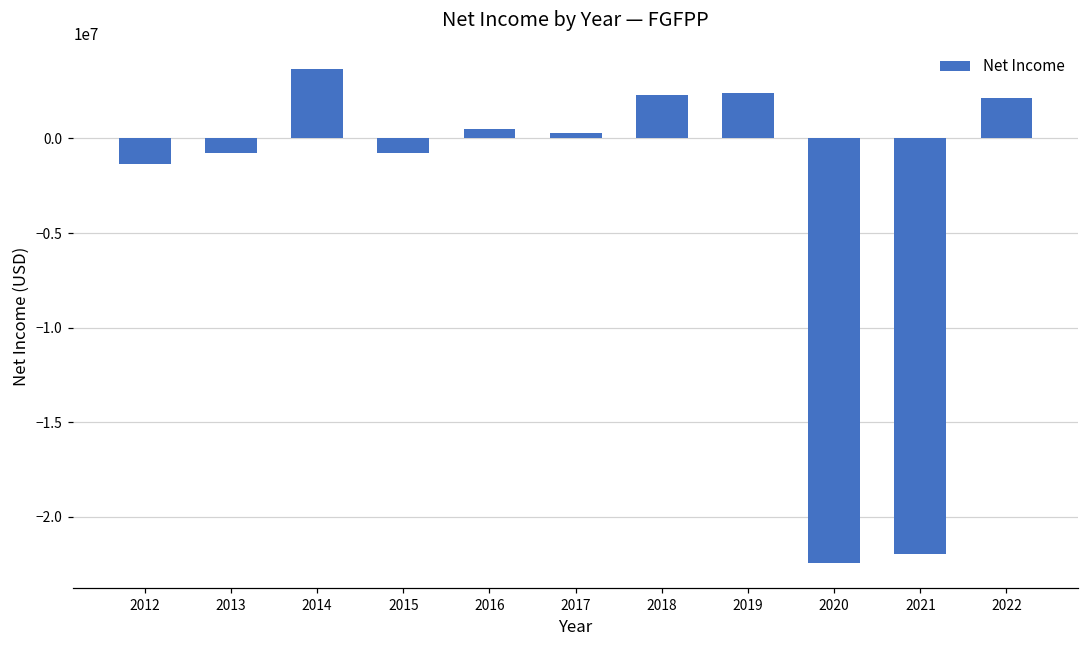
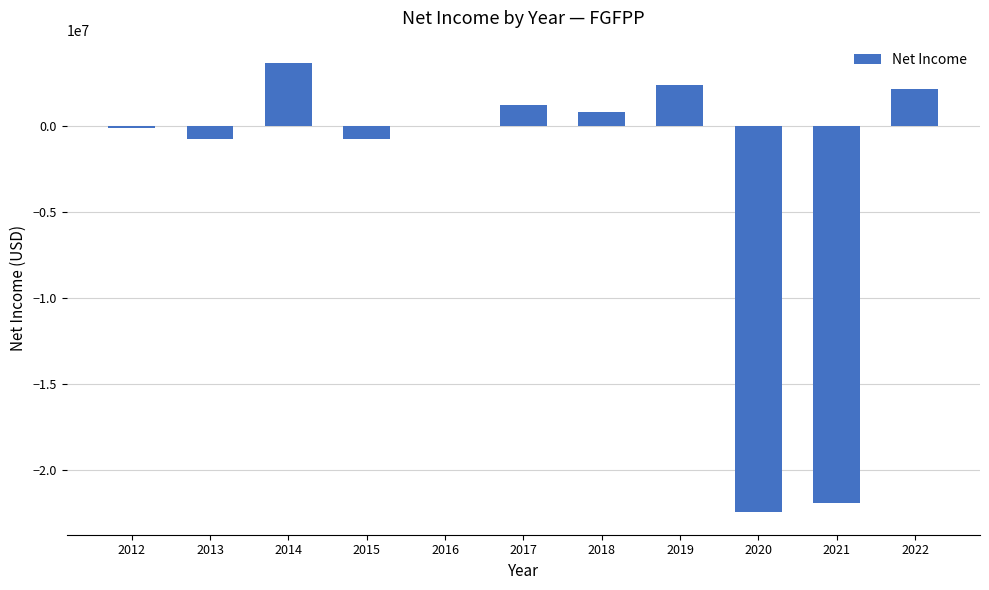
  {
-   "2012": -1300000,
+   "2012": -100000,
    "2013": -700000,
    "2014": 3600000,
    "2015": -800000,
-   "2016": 500000,
-   "2017": 300000,
-   "2018": 2300000,
+   "2016": 0,
+   "2017": 1200000,
+   "2018": 800000,
    "2019": 2400000,
    "2020": -22500000,
    "2021": -21900000,
    "2022": 2200000
  }
